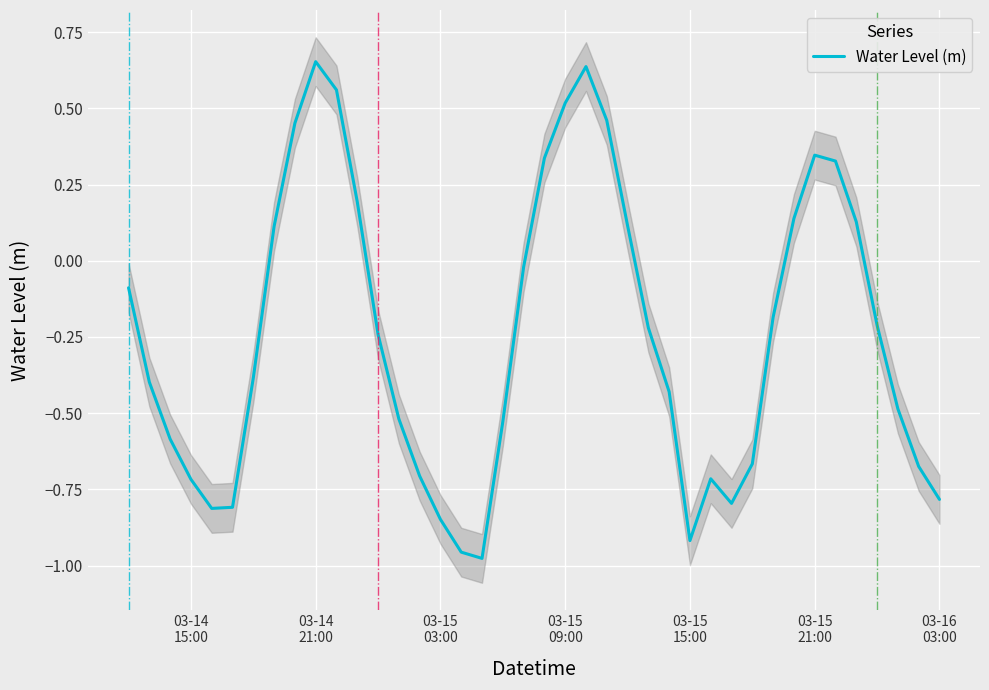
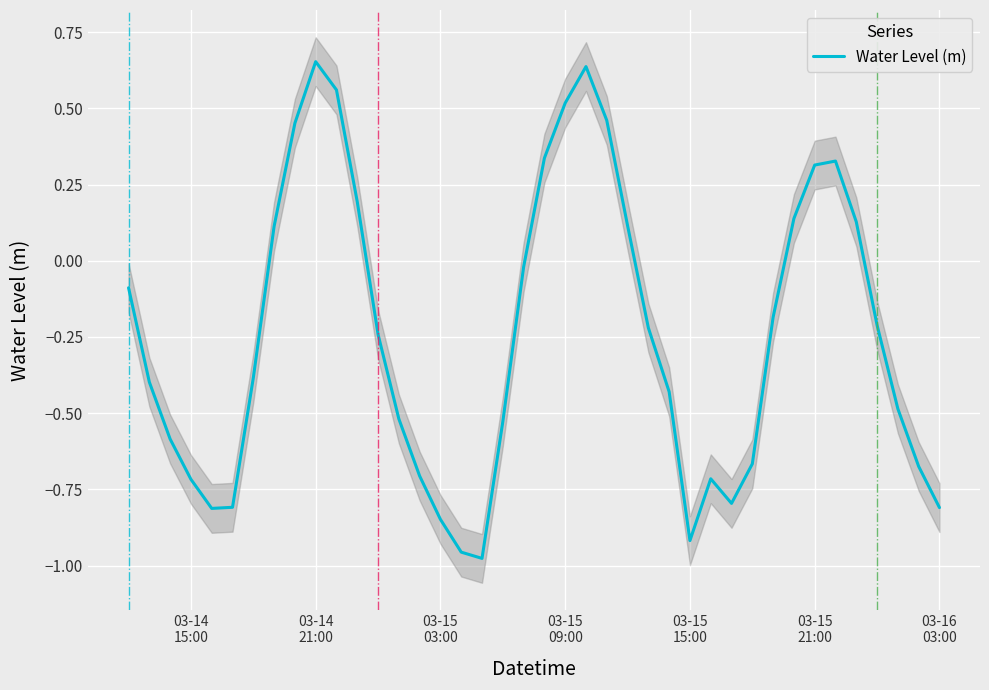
  {
    "Water Level (m)": {
      "03-14 15:00": -0.72,
      "03-14 21:00": 0.65,
      "03-15 03:00": -0.85,
      "03-15 09:00": 0.52,
      "03-15 15:00": -0.92,
-     "03-15 21:00": 0.35,
-     "03-16 03:00": -0.78
+     "03-15 21:00": 0.31,
+     "03-16 03:00": -0.81
    }
  }
